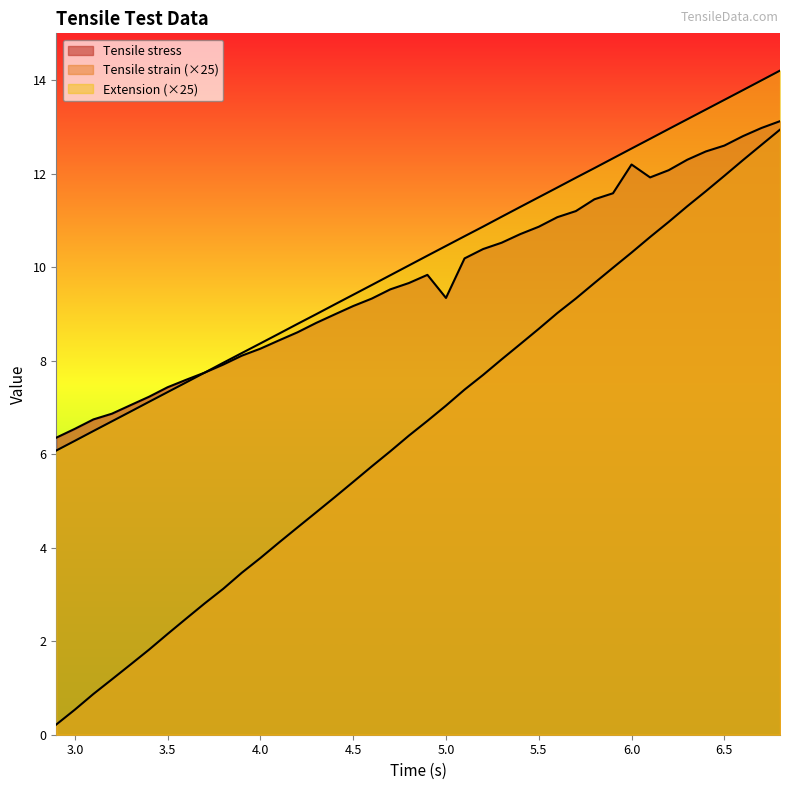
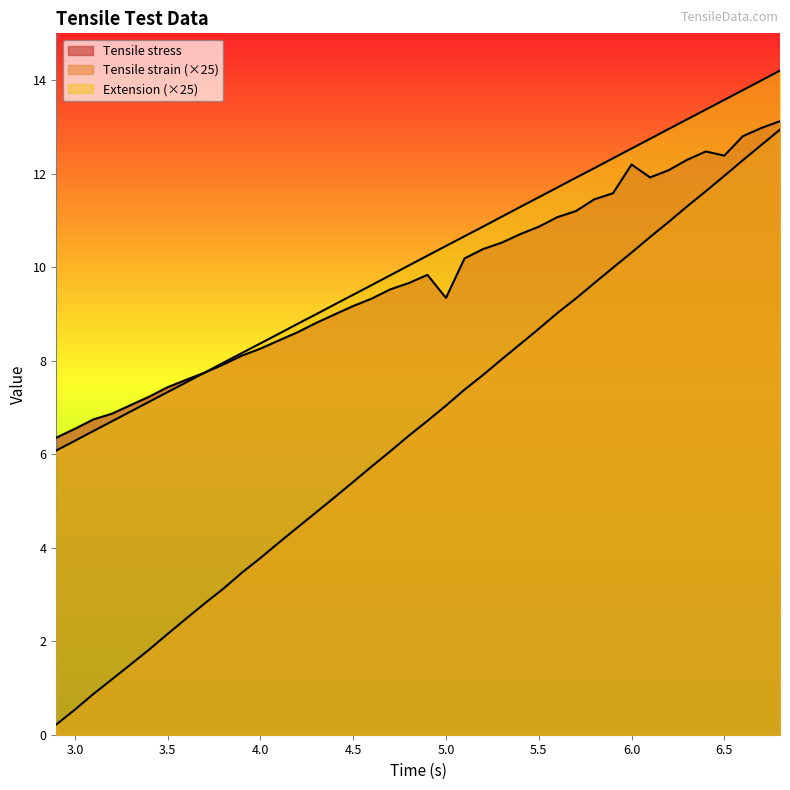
  {
    "Tensile stress": {
      "3.0": 6.5,
      "3.5": 7.4,
      "4.0": 8.3,
      "4.5": 9.2,
      "5.0": 9.3,
      "5.5": 10.9,
      "6.0": 12.2,
-     "6.5": 12.6
+     "6.5": 12.4
    }
  }
